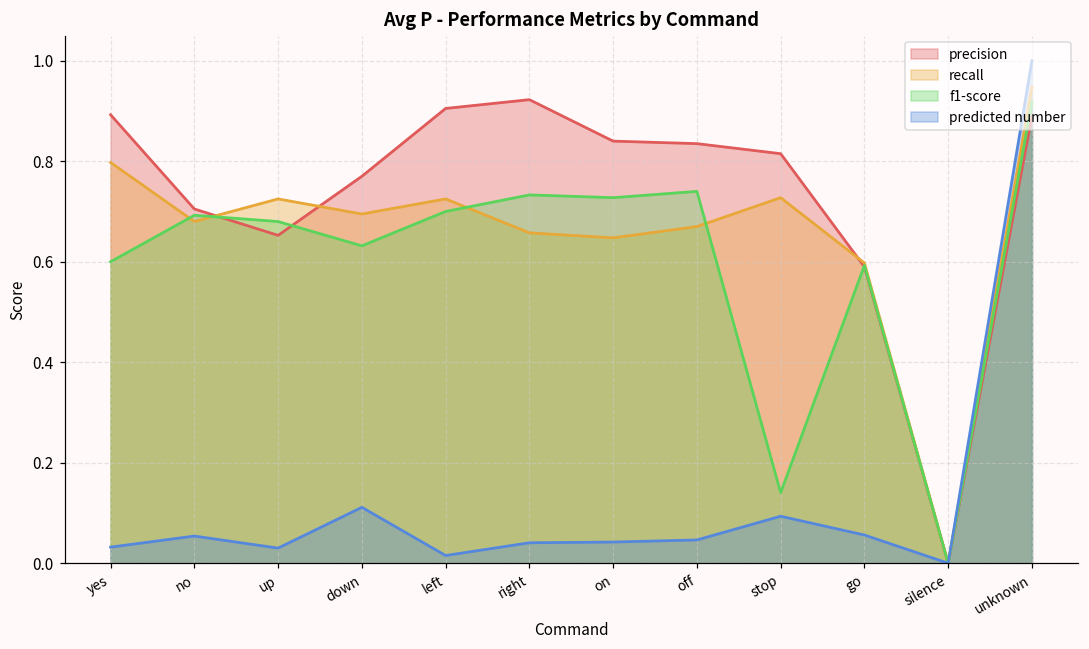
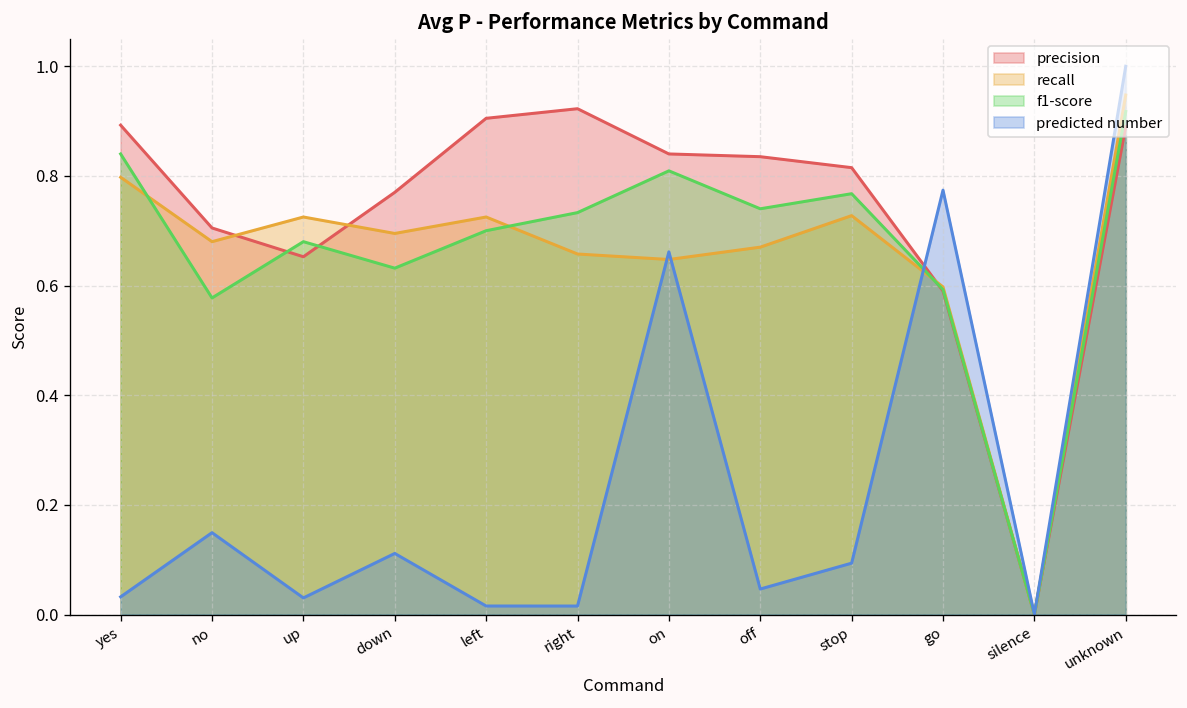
  {
    "f1-score": {
-     "yes": 0.60,
-     "no": 0.69,
+     "yes": 0.84,
+     "no": 0.58,
      "up": 0.68,
      "down": 0.63,
      "left": 0.70,
      "right": 0.73,
-     "on": 0.73,
+     "on": 0.81,
      "off": 0.74,
-     "stop": 0.14
+     "stop": 0.77
    },
    "predicted number": {
      "yes": 0.03,
-     "no": 0.05,
+     "no": 0.15,
      "up": 0.03,
      "down": 0.11,
      "left": 0.02,
-     "right": 0.04,
-     "on": 0.04,
+     "right": 0.02,
+     "on": 0.66,
      "off": 0.05,
      "stop": 0.09,
-     "go": 0.06
+     "go": 0.77
    }
  }
